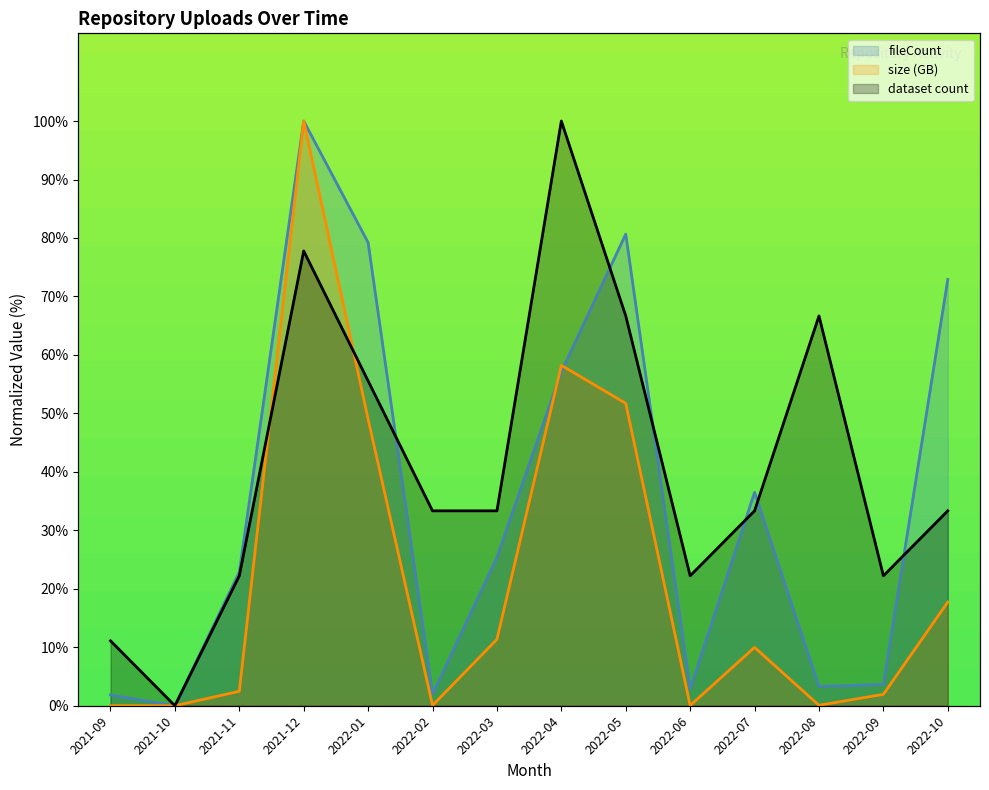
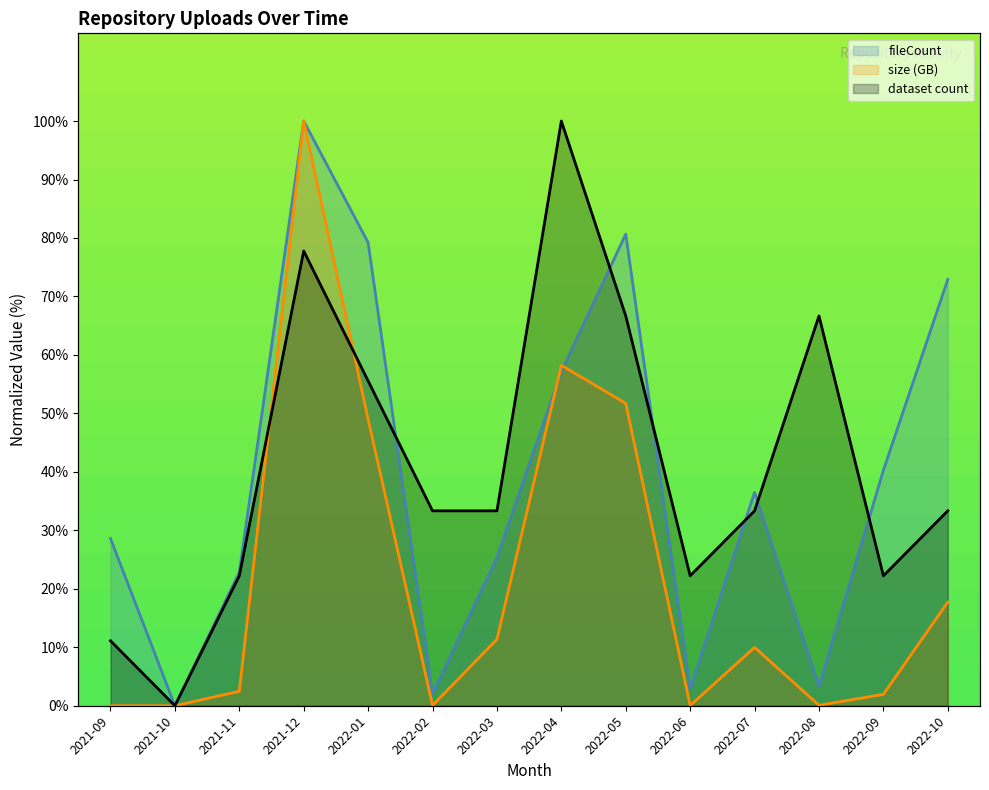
  {
    "fileCount": {
-     "2021-09": "2%",
+     "2021-09": "29%",
      "2021-11": "23%",
      "2022-01": "79%",
      "2022-02": "2%",
      "2022-03": "25%",
      "2022-04": "57%",
      "2022-05": "81%",
      "2022-06": "3%",
      "2022-07": "36%",
      "2022-08": "3%",
-     "2022-09": "4%",
+     "2022-09": "40%",
      "2022-10": "73%"
    },
    "size (GB)": {
      "2021-09": "0%",
      "2021-11": "2%",
      "2022-01": "49%",
      "2022-02": "0%",
      "2022-03": "11%",
      "2022-04": "58%",
      "2022-05": "52%",
      "2022-06": "0%",
      "2022-07": "10%",
      "2022-08": "0%",
      "2022-09": "2%",
      "2022-10": "18%"
    },
    "dataset count": {
      "2021-09": "11%",
      "2021-11": "22%",
      "2021-12": "78%",
      "2022-01": "56%",
      "2022-02": "33%",
      "2022-03": "33%",
      "2022-04": "100%",
      "2022-05": "67%",
      "2022-06": "22%",
      "2022-07": "33%",
      "2022-08": "67%",
      "2022-09": "22%",
      "2022-10": "33%"
    }
  }
